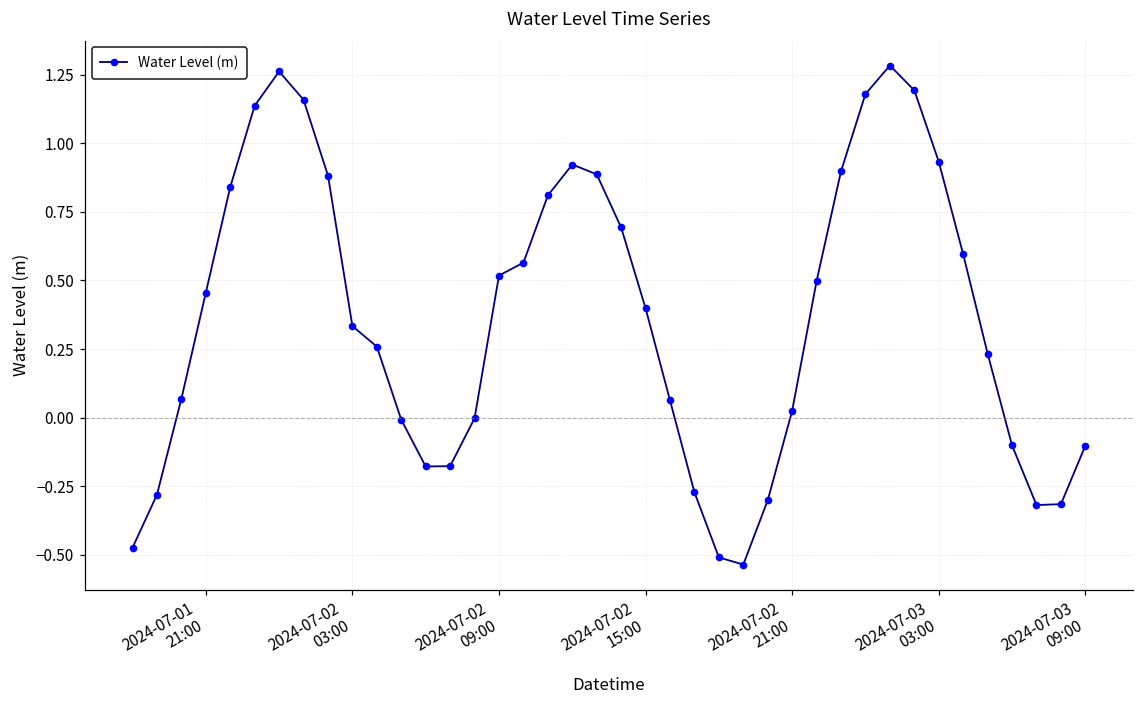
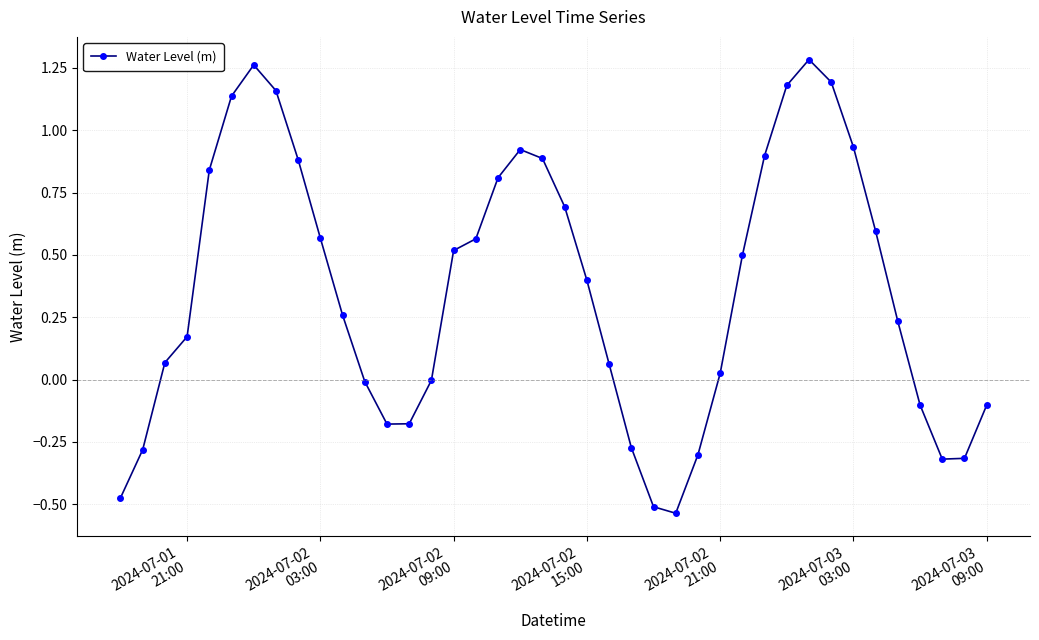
  {
-   "2024-07-01 21:00": 0.45,
-   "2024-07-02 03:00": 0.33,
+   "2024-07-01 21:00": 0.17,
+   "2024-07-02 03:00": 0.57,
    "2024-07-02 09:00": 0.52,
    "2024-07-02 15:00": 0.40,
    "2024-07-02 21:00": 0.02,
    "2024-07-03 03:00": 0.93,
    "2024-07-03 09:00": -0.10
  }
